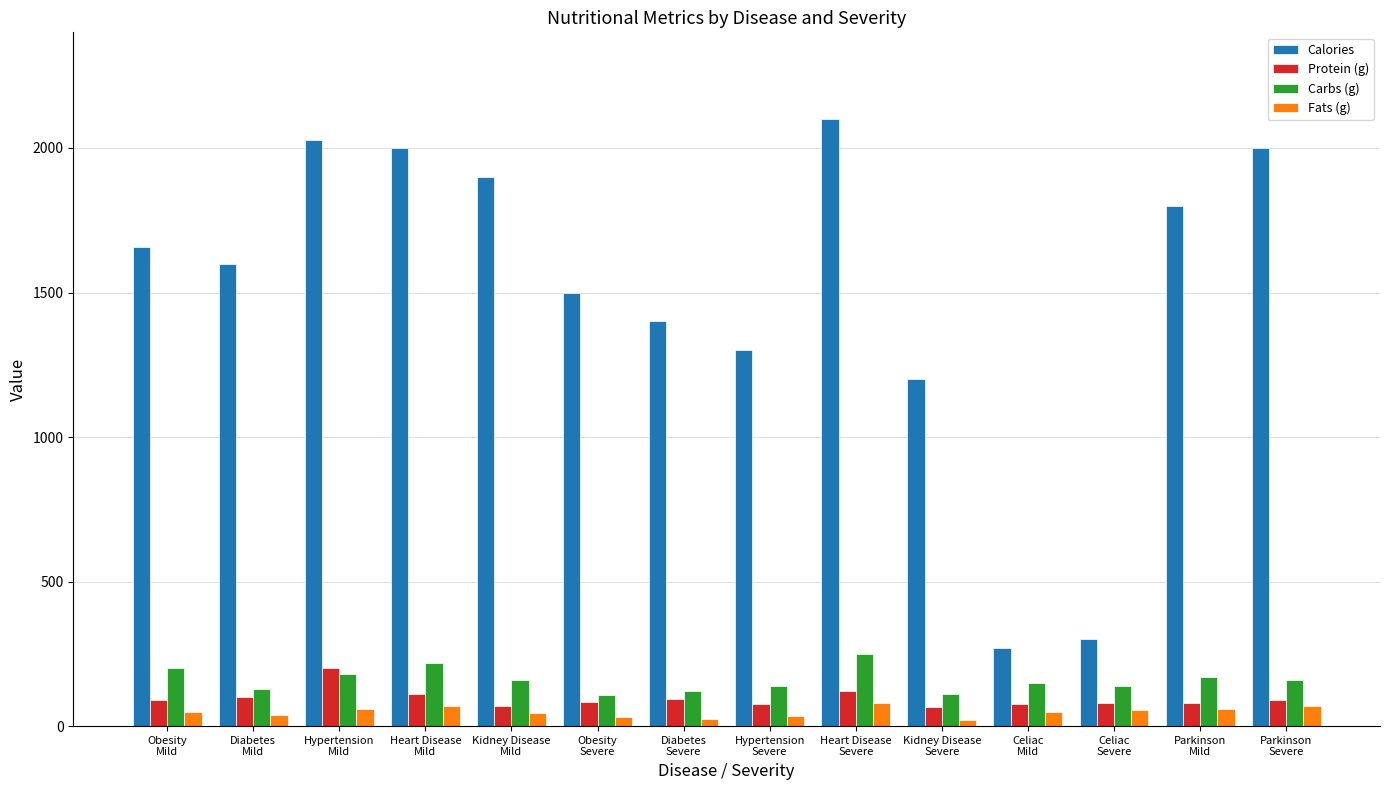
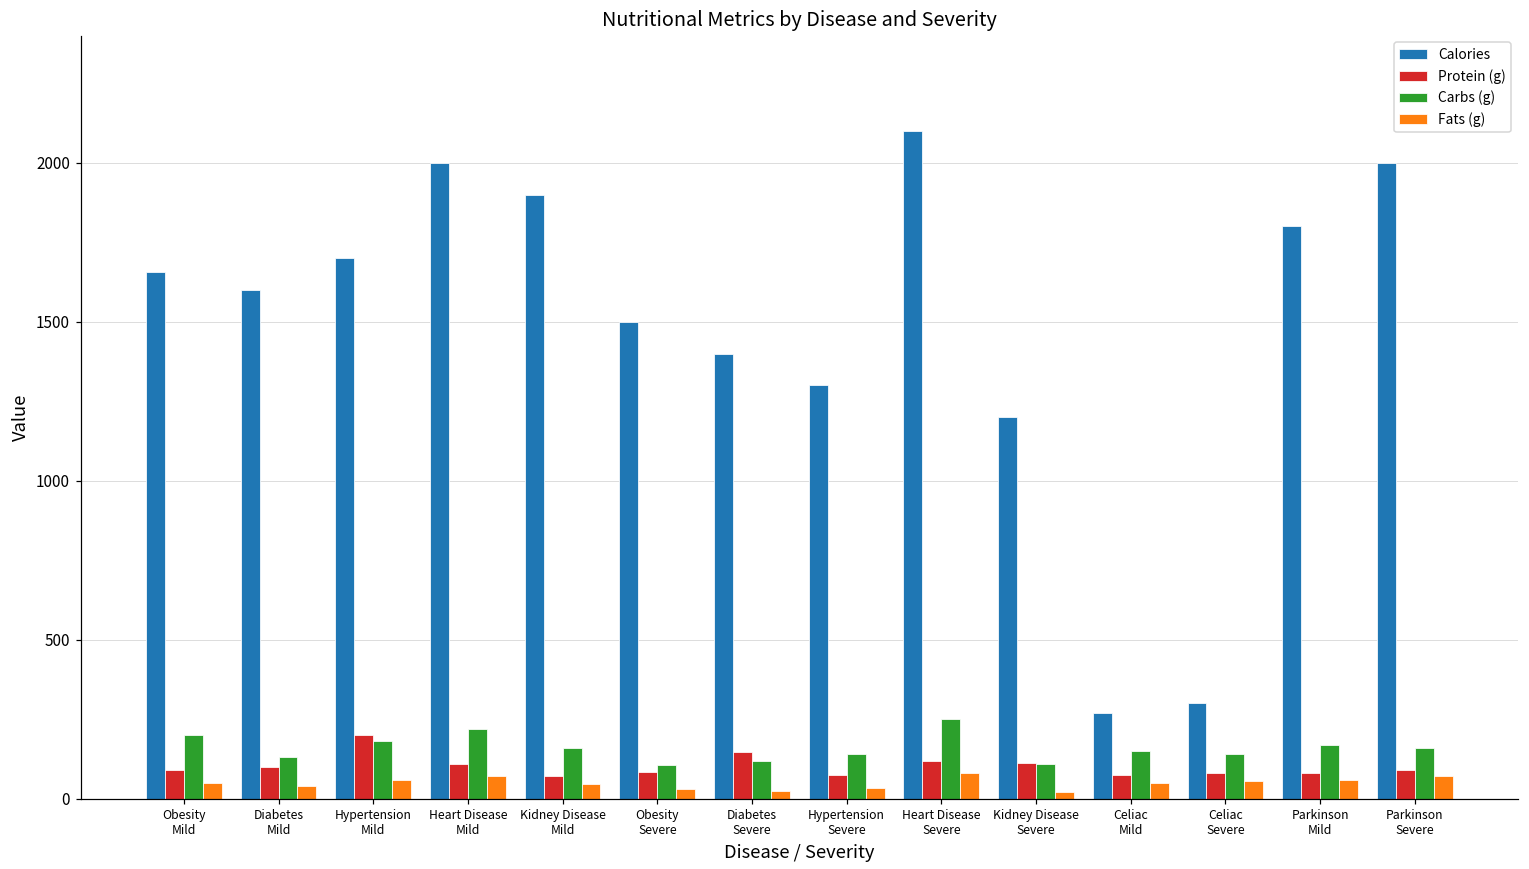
  {
    "Calories": {
      "Obesity Mild": 1660,
      "Diabetes Mild": 1600,
-     "Hypertension Mild": 2030,
+     "Hypertension Mild": 1700,
      "Heart Disease Mild": 2000,
      "Kidney Disease Mild": 1900,
      "Obesity Severe": 1500,
      "Diabetes Severe": 1400,
      "Hypertension Severe": 1300,
      "Heart Disease Severe": 2100,
      "Kidney Disease Severe": 1200,
      "Celiac Mild": 270,
      "Celiac Severe": 300,
      "Parkinson Mild": 1800,
      "Parkinson Severe": 2000
    },
    "Protein (g)": {
      "Obesity Mild": 90,
      "Diabetes Mild": 100,
      "Hypertension Mild": 200,
      "Heart Disease Mild": 110,
      "Kidney Disease Mild": 70,
      "Obesity Severe": 90,
-     "Diabetes Severe": 100,
+     "Diabetes Severe": 150,
      "Hypertension Severe": 80,
      "Heart Disease Severe": 120,
-     "Kidney Disease Severe": 70,
+     "Kidney Disease Severe": 110,
      "Celiac Mild": 80,
      "Celiac Severe": 80,
      "Parkinson Mild": 80,
      "Parkinson Severe": 90
    },
    "Carbs (g)": {
      "Obesity Mild": 200,
      "Diabetes Mild": 130,
      "Hypertension Mild": 180,
      "Heart Disease Mild": 220,
      "Kidney Disease Mild": 160,
      "Obesity Severe": 110,
      "Diabetes Severe": 120,
      "Hypertension Severe": 140,
      "Heart Disease Severe": 250,
      "Kidney Disease Severe": 110,
      "Celiac Mild": 150,
      "Celiac Severe": 140,
      "Parkinson Mild": 170,
      "Parkinson Severe": 160
    },
    "Fats (g)": {
      "Obesity Mild": 50,
      "Diabetes Mild": 40,
      "Hypertension Mild": 60,
      "Heart Disease Mild": 70,
      "Kidney Disease Mild": 50,
      "Obesity Severe": 30,
      "Diabetes Severe": 30,
      "Hypertension Severe": 40,
      "Heart Disease Severe": 80,
      "Kidney Disease Severe": 20,
      "Celiac Mild": 50,
      "Celiac Severe": 60,
      "Parkinson Mild": 60,
      "Parkinson Severe": 70
    }
  }
